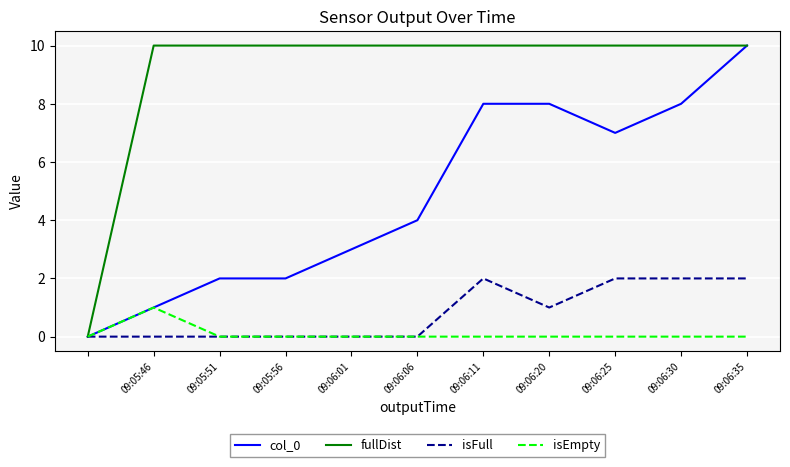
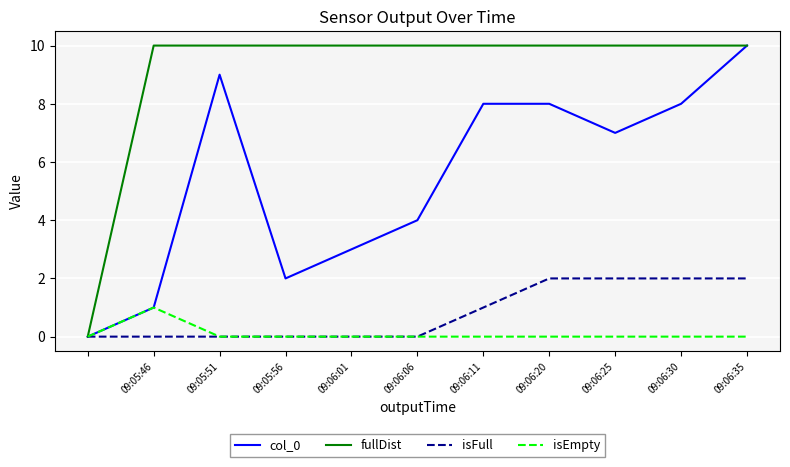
  {
    "col_0": {
-     "09:05:51": 2,
+     "09:05:51": 9,
      "09:05:56": 2,
      "09:06:01": 3,
      "09:06:06": 4,
      "09:06:11": 8,
      "09:06:20": 8,
      "09:06:25": 7,
      "09:06:30": 8
    },
    "fullDist": {
      "09:05:51": 10,
      "09:05:56": 10,
      "09:06:01": 10,
      "09:06:06": 10,
      "09:06:11": 10,
      "09:06:20": 10,
      "09:06:25": 10,
      "09:06:30": 10
    },
    "isFull": {
-     "09:06:11": 2,
-     "09:06:20": 1,
+     "09:06:11": 1,
+     "09:06:20": 2,
      "09:06:25": 2,
      "09:06:30": 2,
      "09:06:35": 2
    },
    "isEmpty": {
      "09:06:11": 0,
      "09:06:20": 0,
      "09:06:25": 0,
      "09:06:30": 0,
      "09:06:35": 0
    }
  }
